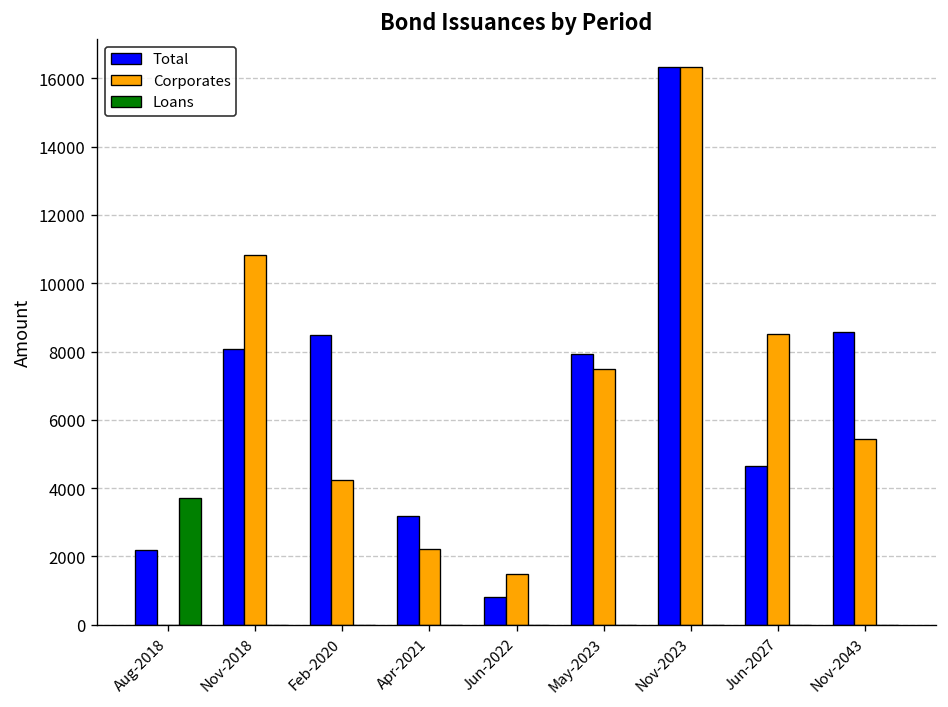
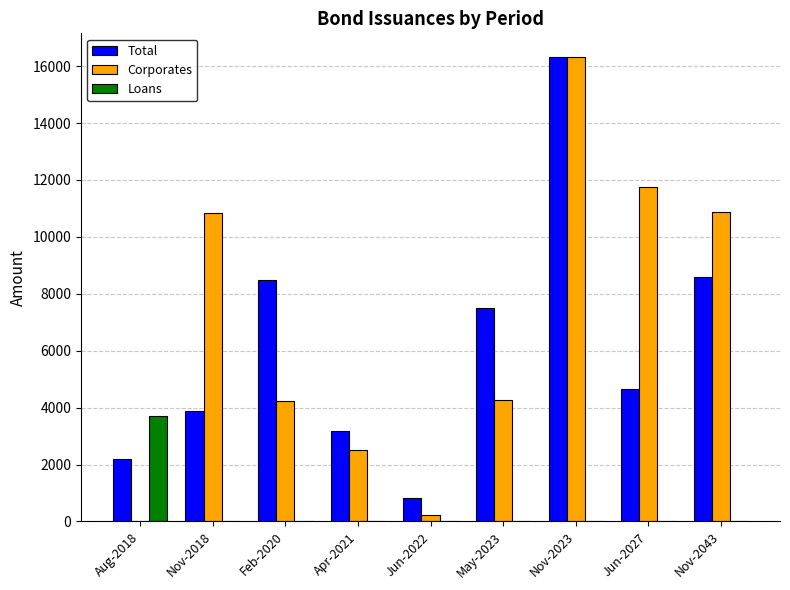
  {
    "Total": {
      "Aug-2018": 2200,
-     "Nov-2018": 8100,
+     "Nov-2018": 3900,
      "Feb-2020": 8500,
      "Apr-2021": 3200,
      "Jun-2022": 800,
-     "May-2023": 7900,
+     "May-2023": 7500,
      "Nov-2023": 16300,
      "Jun-2027": 4700,
      "Nov-2043": 8600
    },
    "Corporates": {
      "Aug-2018": 0,
      "Nov-2018": 10800,
      "Feb-2020": 4200,
-     "Apr-2021": 2200,
-     "Jun-2022": 1500,
-     "May-2023": 7500,
+     "Apr-2021": 2500,
+     "Jun-2022": 200,
+     "May-2023": 4300,
      "Nov-2023": 16300,
-     "Jun-2027": 8500,
-     "Nov-2043": 5400
+     "Jun-2027": 11800,
+     "Nov-2043": 10900
    },
    "Loans": {
      "Aug-2018": 3700,
      "Nov-2018": 0,
      "Feb-2020": 0,
      "Apr-2021": 0,
      "Jun-2022": 0,
      "May-2023": 0,
      "Nov-2023": 0,
      "Jun-2027": 0,
      "Nov-2043": 0
    }
  }
